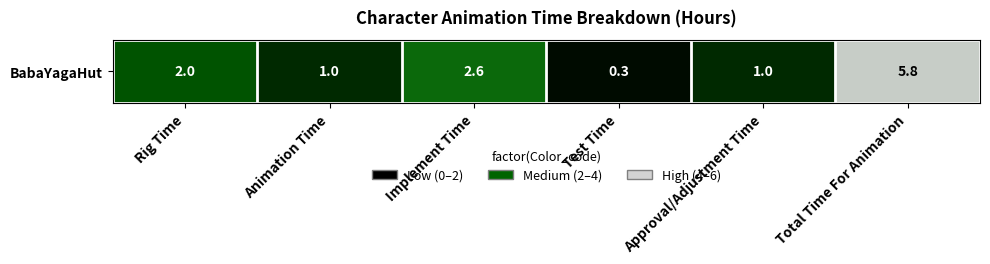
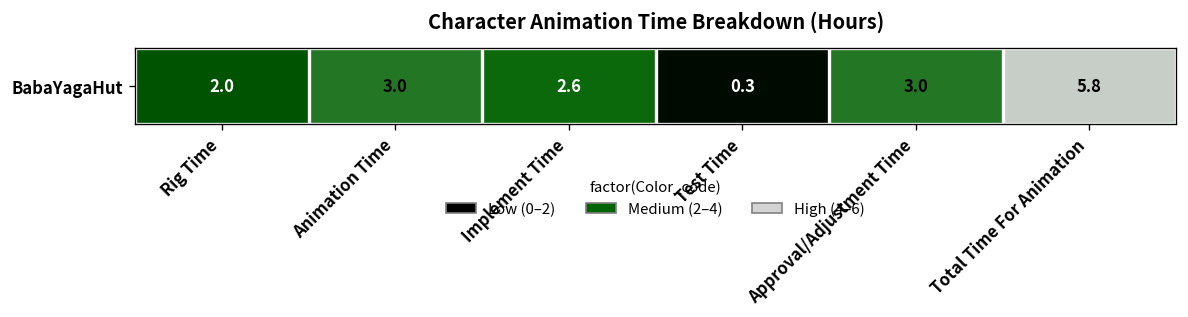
  {
    "BabaYagaHut": {
      "Rig Time": 2.0,
-     "Animation Time": 1.0,
+     "Animation Time": 3.0,
      "Implement Time": 2.6,
      "Test Time": 0.3,
-     "Approval/Adjustment Time": 1.0,
+     "Approval/Adjustment Time": 3.0,
      "Total Time For Animation": 5.8
    }
  }
